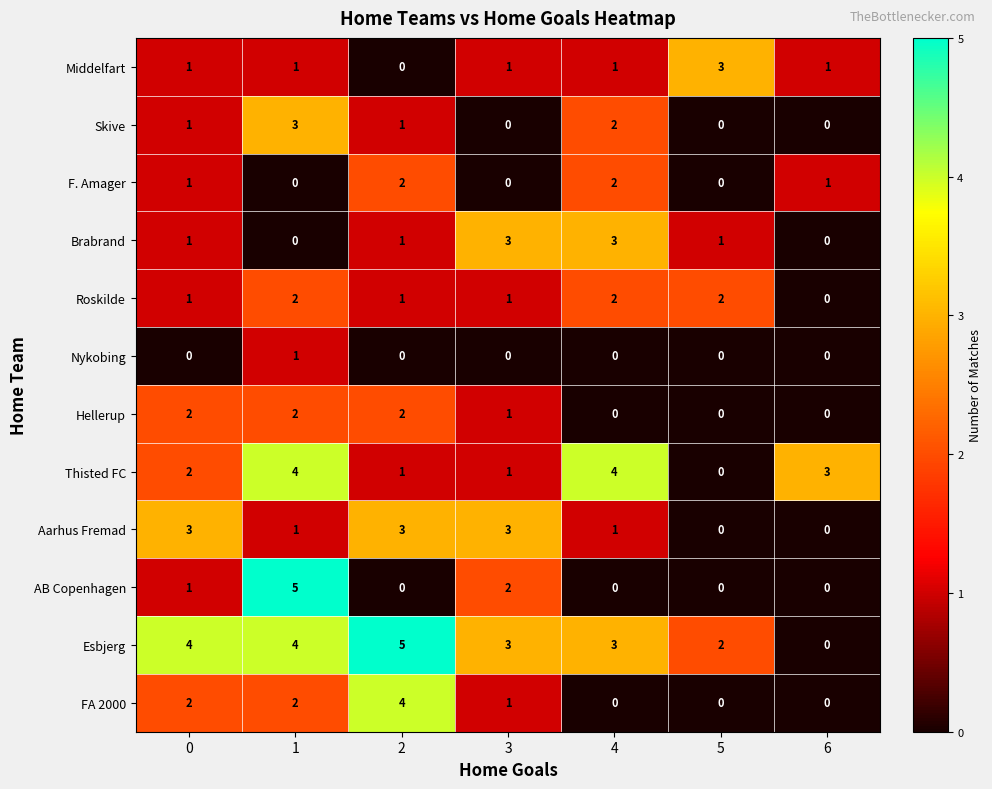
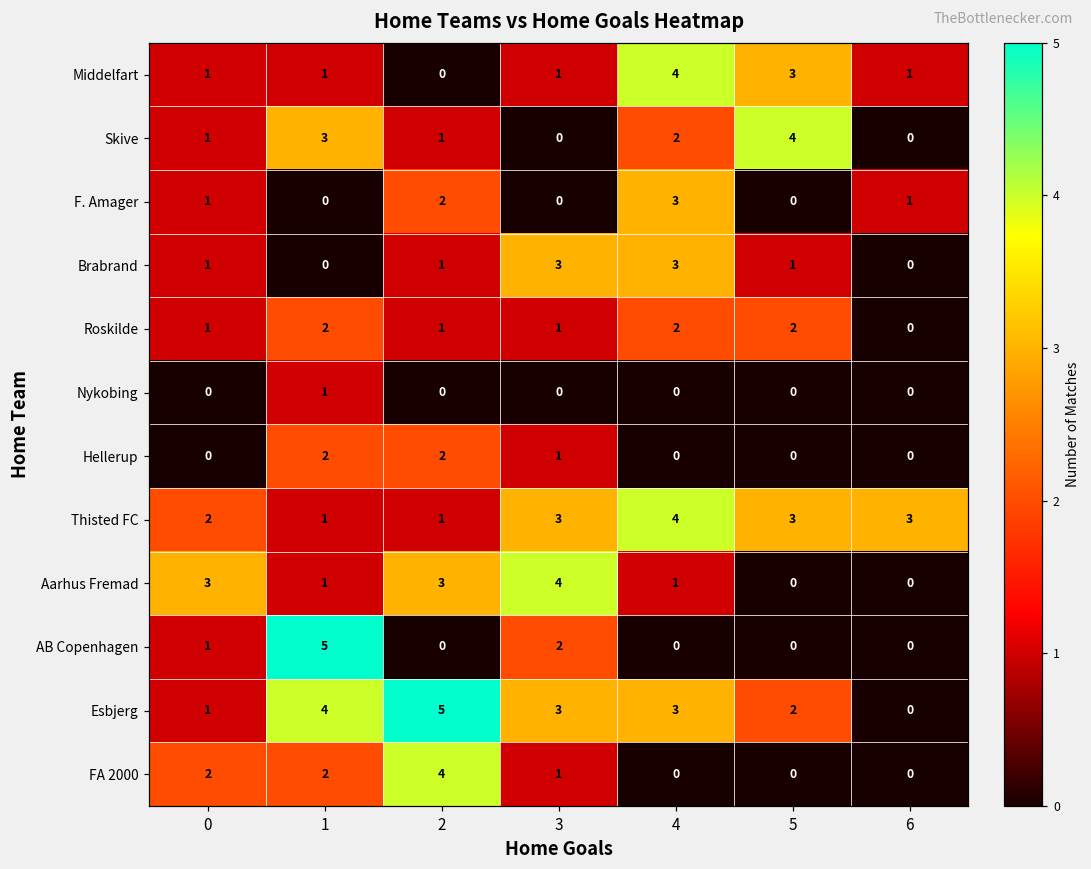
  {
    "Middelfart": {
      "0": 1,
      "1": 1,
      "2": 0,
      "3": 1,
-     "4": 1,
+     "4": 4,
      "5": 3,
      "6": 1
    },
    "Skive": {
      "0": 1,
      "1": 3,
      "2": 1,
      "3": 0,
      "4": 2,
-     "5": 0,
+     "5": 4,
      "6": 0
    },
    "F. Amager": {
      "0": 1,
      "1": 0,
      "2": 2,
      "3": 0,
-     "4": 2,
+     "4": 3,
      "5": 0,
      "6": 1
    },
    "Brabrand": {
      "0": 1,
      "1": 0,
      "2": 1,
      "3": 3,
      "4": 3,
      "5": 1,
      "6": 0
    },
    "Roskilde": {
      "0": 1,
      "1": 2,
      "2": 1,
      "3": 1,
      "4": 2,
      "5": 2,
      "6": 0
    },
    "Nykobing": {
      "0": 0,
      "1": 1,
      "2": 0,
      "3": 0,
      "4": 0,
      "5": 0,
      "6": 0
    },
    "Hellerup": {
-     "0": 2,
+     "0": 0,
      "1": 2,
      "2": 2,
      "3": 1,
      "4": 0,
      "5": 0,
      "6": 0
    },
    "Thisted FC": {
      "0": 2,
-     "1": 4,
+     "1": 1,
      "2": 1,
-     "3": 1,
+     "3": 3,
      "4": 4,
-     "5": 0,
+     "5": 3,
      "6": 3
    },
    "Aarhus Fremad": {
      "0": 3,
      "1": 1,
      "2": 3,
-     "3": 3,
+     "3": 4,
      "4": 1,
      "5": 0,
      "6": 0
    },
    "AB Copenhagen": {
      "0": 1,
      "1": 5,
      "2": 0,
      "3": 2,
      "4": 0,
      "5": 0,
      "6": 0
    },
    "Esbjerg": {
-     "0": 4,
+     "0": 1,
      "1": 4,
      "2": 5,
      "3": 3,
      "4": 3,
      "5": 2,
      "6": 0
    },
    "FA 2000": {
      "0": 2,
      "1": 2,
      "2": 4,
      "3": 1,
      "4": 0,
      "5": 0,
      "6": 0
    }
  }
